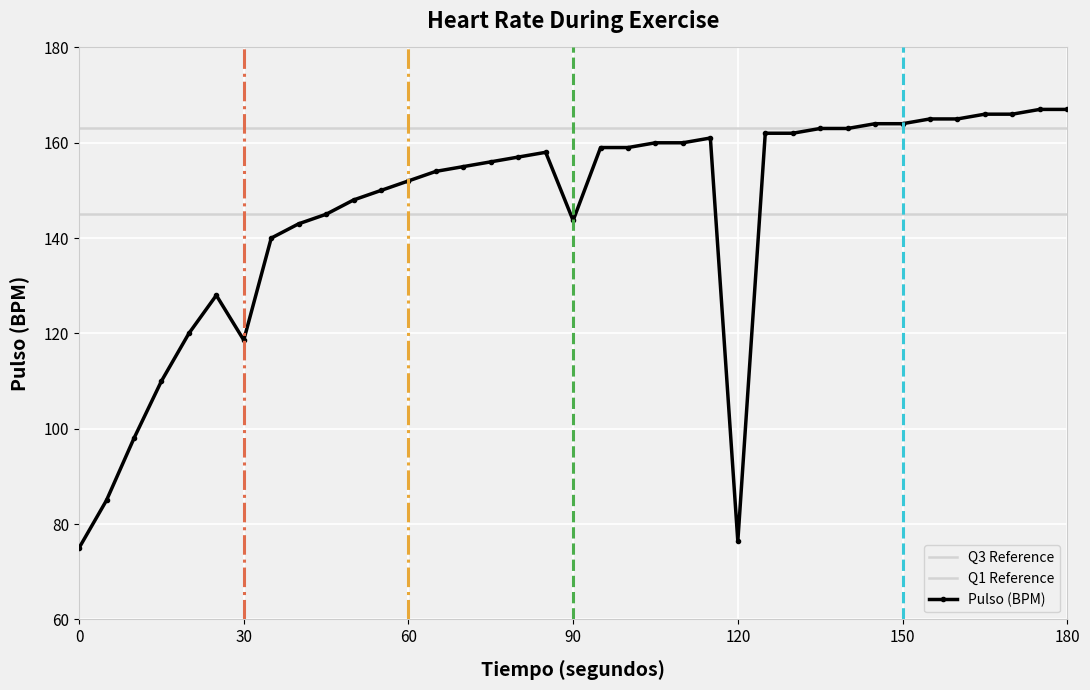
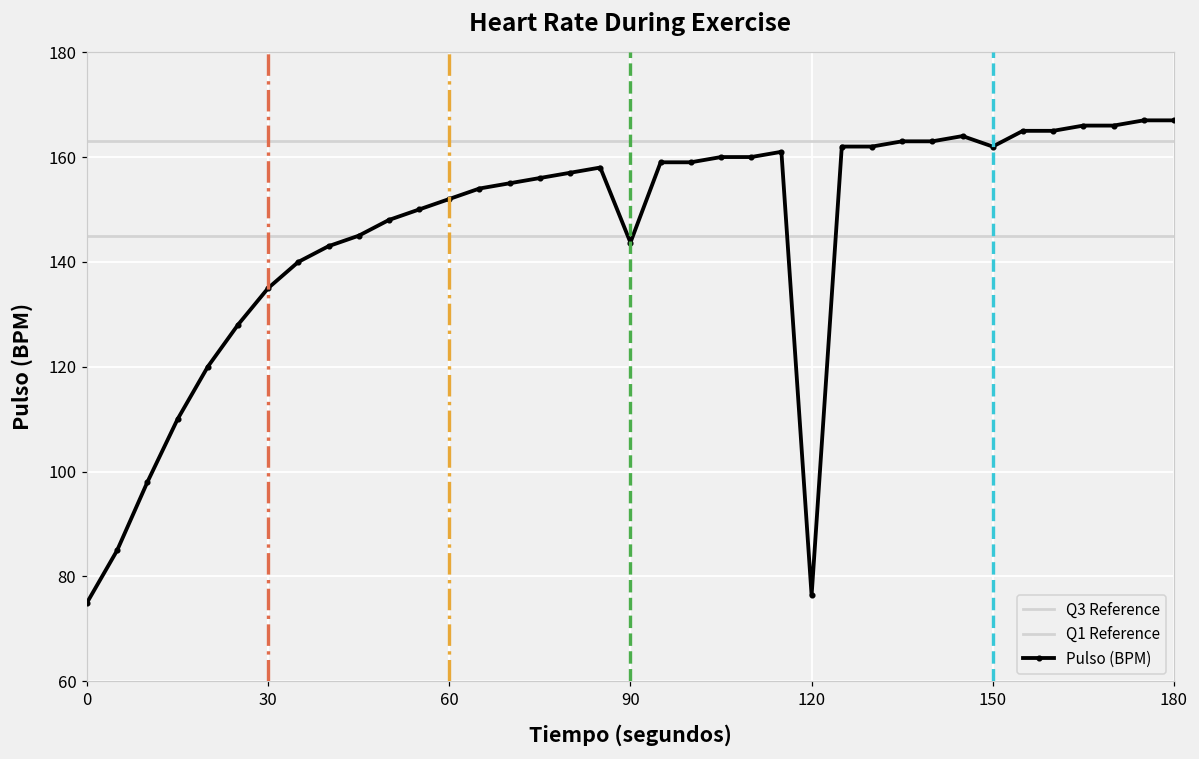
  {
    "Pulso (BPM)": {
      "0": 75,
-     "30": 119,
+     "30": 135,
      "60": 152,
      "90": 144,
      "120": 76,
-     "150": 164,
+     "150": 162,
      "180": 167
    }
  }
